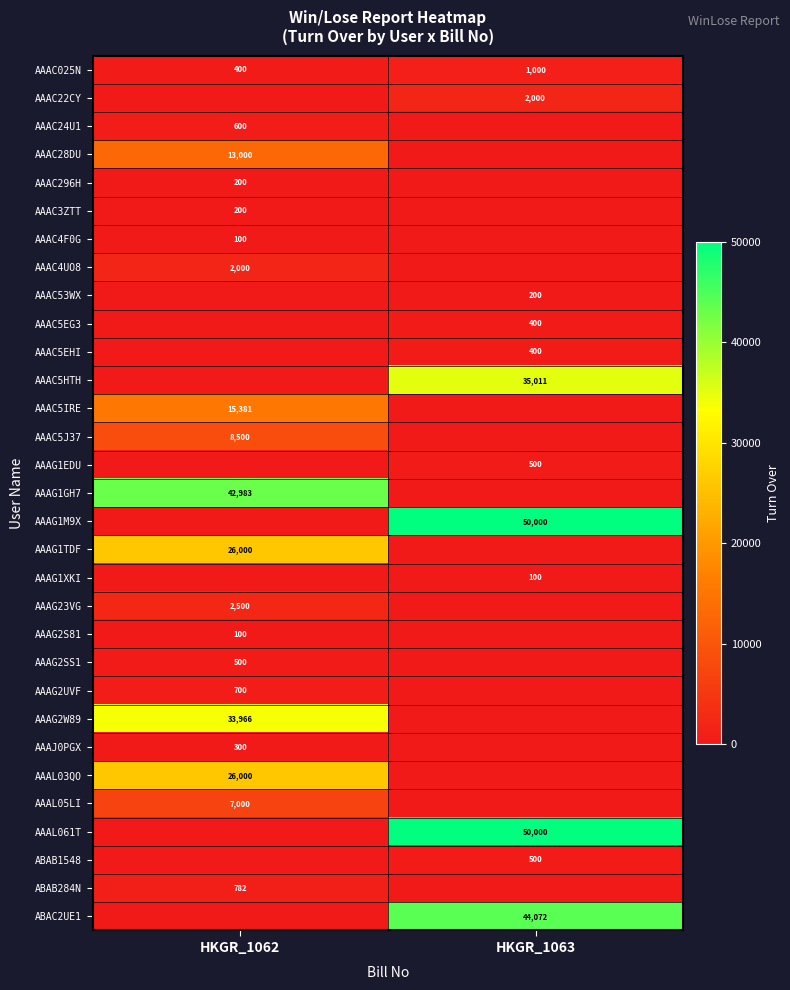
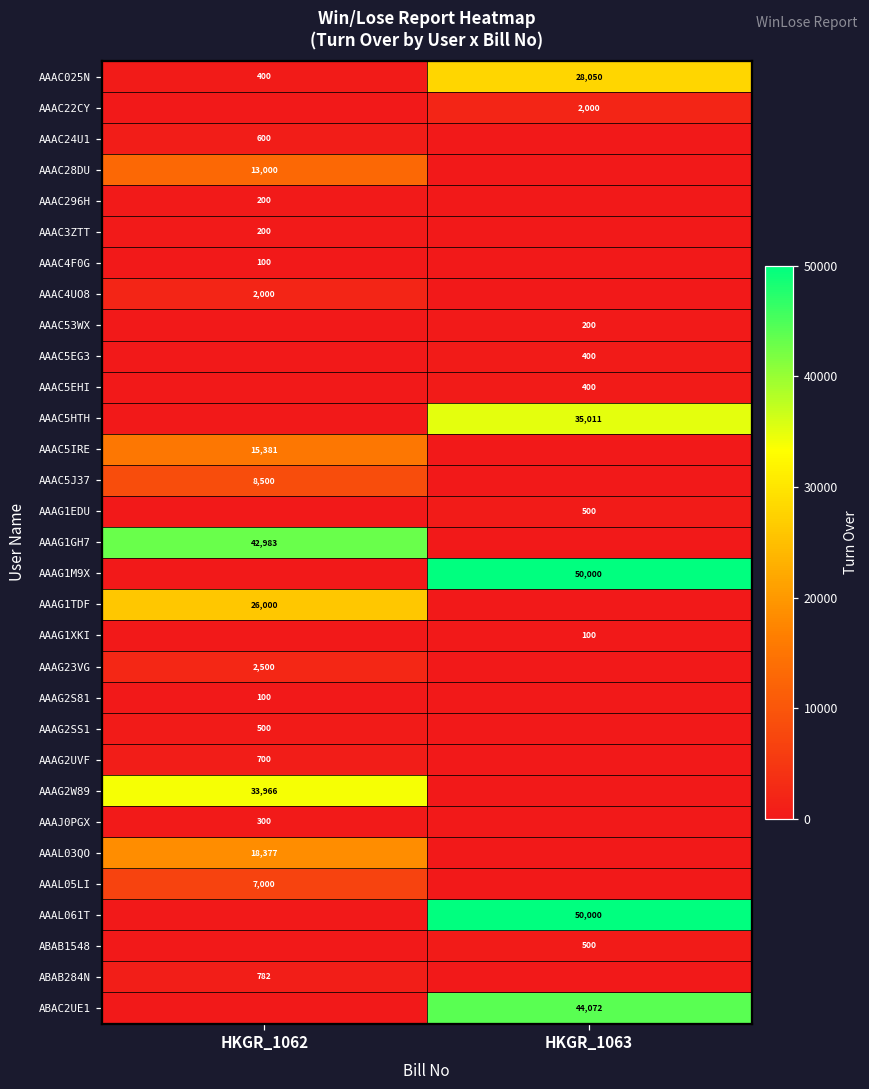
  {
    "AAAC025N": {
      "HKGR_1062": "400",
-     "HKGR_1063": "1,000"
+     "HKGR_1063": "28,050"
    },
    "AAAC22CY": {
      "HKGR_1063": "2,000"
    },
    "AAAC24U1": {
      "HKGR_1062": "600"
    },
    "AAAC28DU": {
      "HKGR_1062": "13,000"
    },
    "AAAC296H": {
      "HKGR_1062": "200"
    },
    "AAAC3ZTT": {
      "HKGR_1062": "200"
    },
    "AAAC4F0G": {
      "HKGR_1062": "100"
    },
    "AAAC4UO8": {
      "HKGR_1062": "2,000"
    },
    "AAAC53WX": {
      "HKGR_1063": "200"
    },
    "AAAC5EG3": {
      "HKGR_1063": "400"
    },
    "AAAC5EHI": {
      "HKGR_1063": "400"
    },
    "AAAC5HTH": {
      "HKGR_1063": "35,011"
    },
    "AAAC5IRE": {
      "HKGR_1062": "15,381"
    },
    "AAAC5J37": {
      "HKGR_1062": "8,500"
    },
    "AAAG1EDU": {
      "HKGR_1063": "500"
    },
    "AAAG1GH7": {
      "HKGR_1062": "42,983"
    },
    "AAAG1M9X": {
      "HKGR_1063": "50,000"
    },
    "AAAG1TDF": {
      "HKGR_1062": "26,000"
    },
    "AAAG1XKI": {
      "HKGR_1063": "100"
    },
    "AAAG23VG": {
      "HKGR_1062": "2,500"
    },
    "AAAG2S81": {
      "HKGR_1062": "100"
    },
    "AAAG2SS1": {
      "HKGR_1062": "500"
    },
    "AAAG2UVF": {
      "HKGR_1062": "700"
    },
    "AAAG2W89": {
      "HKGR_1062": "33,966"
    },
    "AAAJ0PGX": {
      "HKGR_1062": "300"
    },
    "AAAL03QO": {
-     "HKGR_1062": "26,000"
+     "HKGR_1062": "18,377"
    },
    "AAAL05LI": {
      "HKGR_1062": "7,000"
    },
    "AAAL061T": {
      "HKGR_1063": "50,000"
    },
    "ABAB1548": {
      "HKGR_1063": "500"
    },
    "ABAB284N": {
      "HKGR_1062": "782"
    },
    "ABAC2UE1": {
      "HKGR_1063": "44,072"
    }
  }
